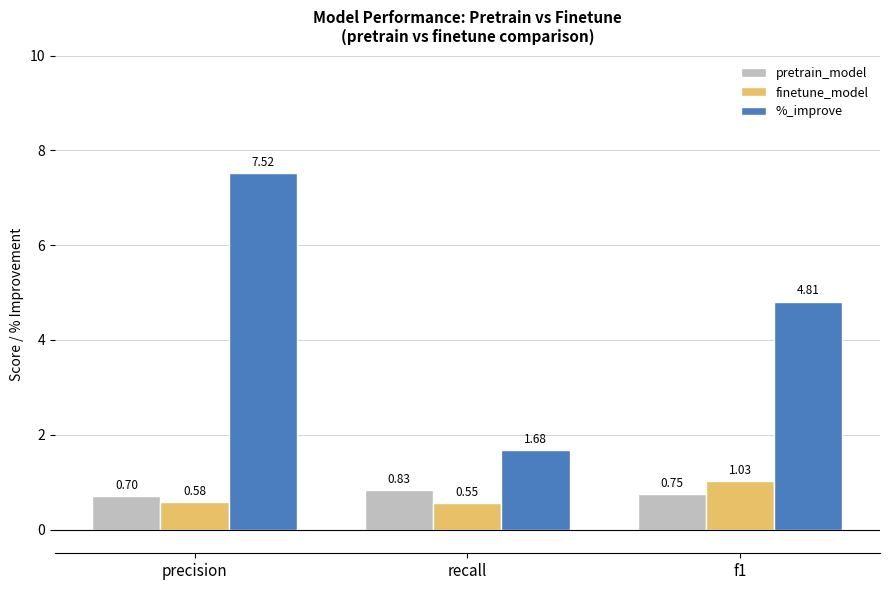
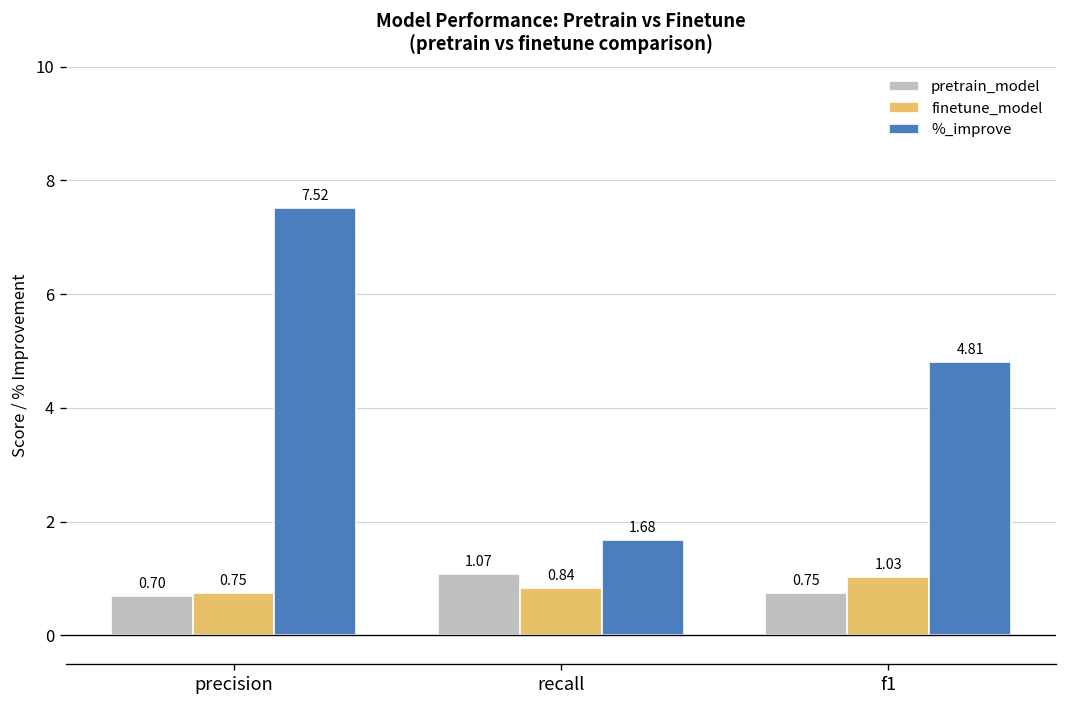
  {
    "pretrain_model": {
      "precision": 0.70,
-     "recall": 0.83,
+     "recall": 1.07,
      "f1": 0.75
    },
    "finetune_model": {
-     "precision": 0.58,
-     "recall": 0.55,
+     "precision": 0.75,
+     "recall": 0.84,
      "f1": 1.03
    },
    "%_improve": {
      "precision": 7.52,
      "recall": 1.68,
      "f1": 4.81
    }
  }
